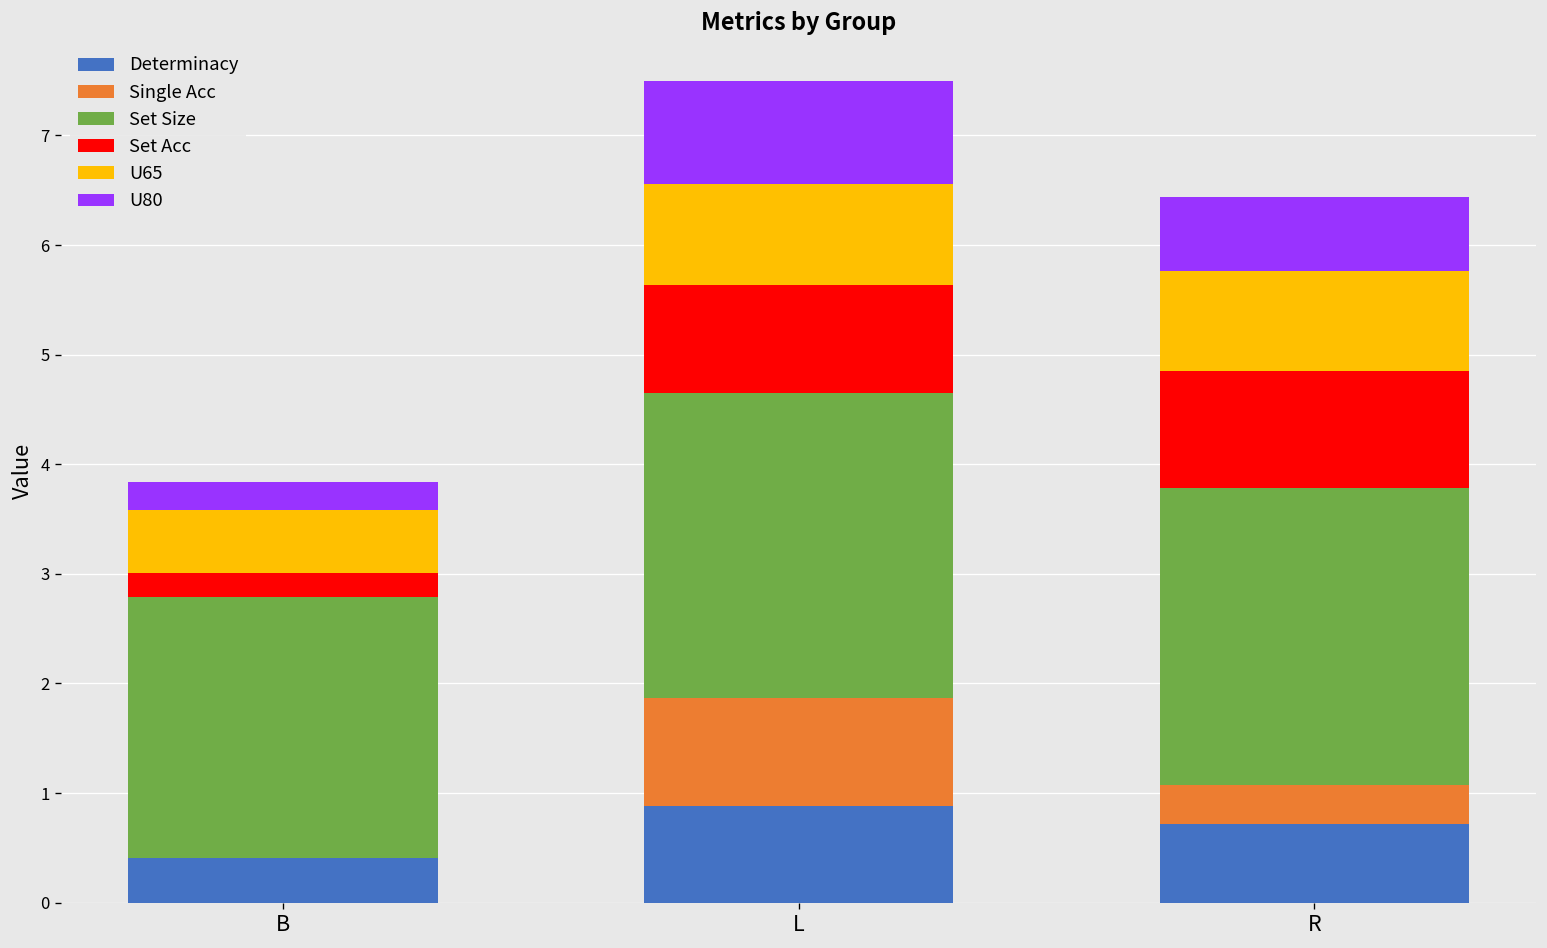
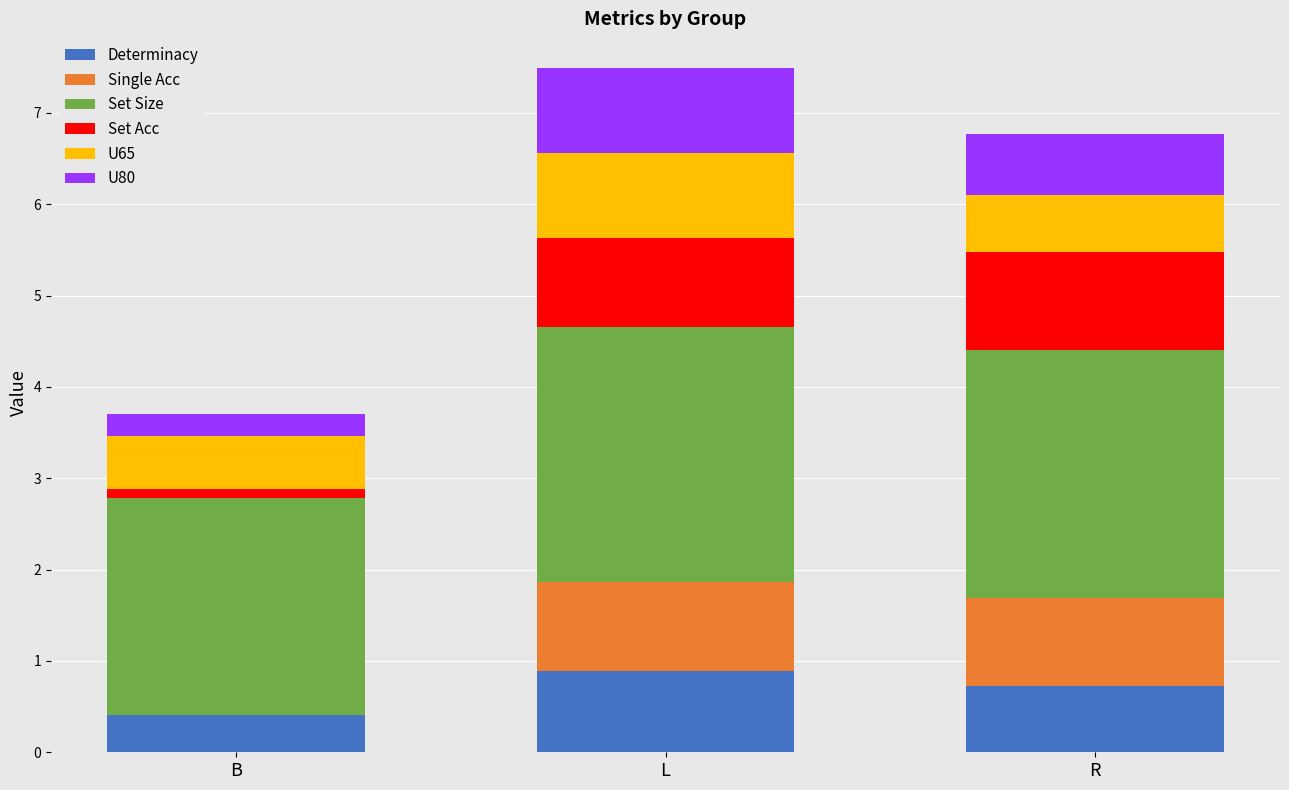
  {
    "Determinacy": {
      "B": 0.4,
      "L": 0.9,
      "R": 0.7
    },
    "Single Acc": {
      "B": 0.0,
      "L": 1.0,
-     "R": 0.4
+     "R": 1.0
    },
    "Set Size": {
      "B": 2.4,
      "L": 2.8,
      "R": 2.7
    },
    "Set Acc": {
-     "B": 0.2,
+     "B": 0.1,
      "L": 1.0,
      "R": 1.1
    },
    "U65": {
      "B": 0.6,
      "L": 0.9,
-     "R": 0.9
+     "R": 0.6
    },
    "U80": {
      "B": 0.2,
      "L": 0.9,
      "R": 0.7
    }
  }
